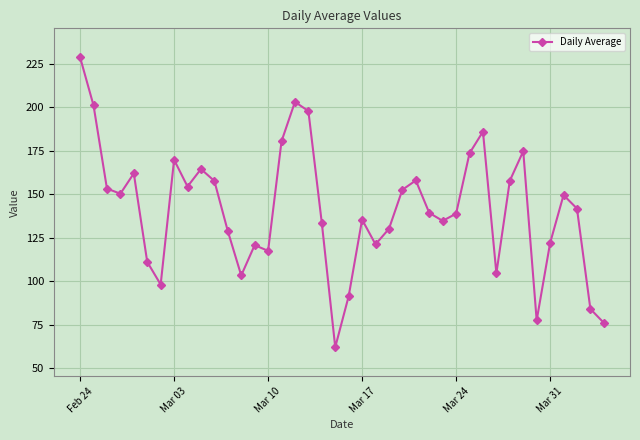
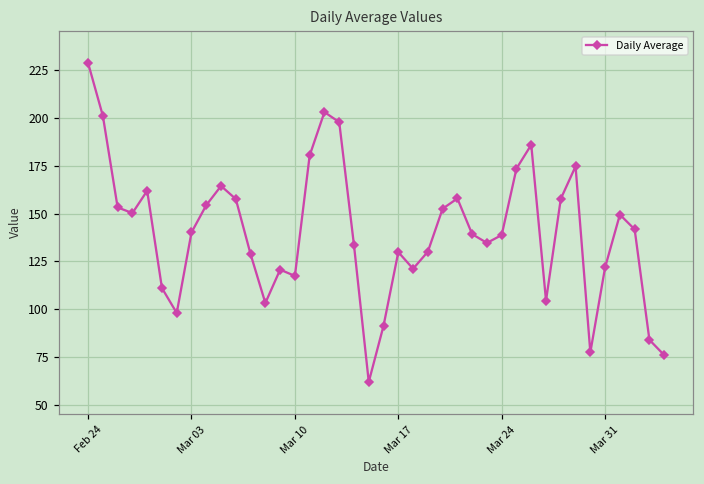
  {
    "Feb 24": 229,
-   "Mar 03": 170,
+   "Mar 03": 140,
    "Mar 10": 117,
-   "Mar 17": 135,
+   "Mar 17": 130,
    "Mar 24": 139,
    "Mar 31": 122
  }
